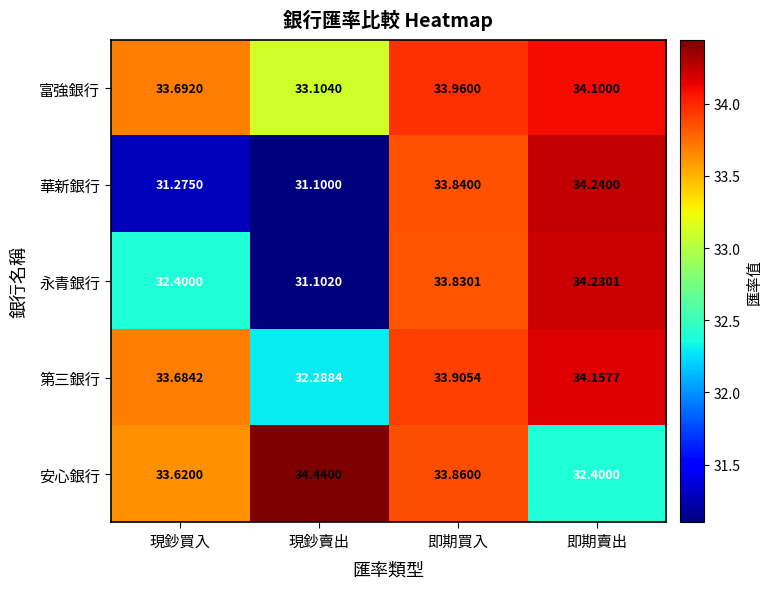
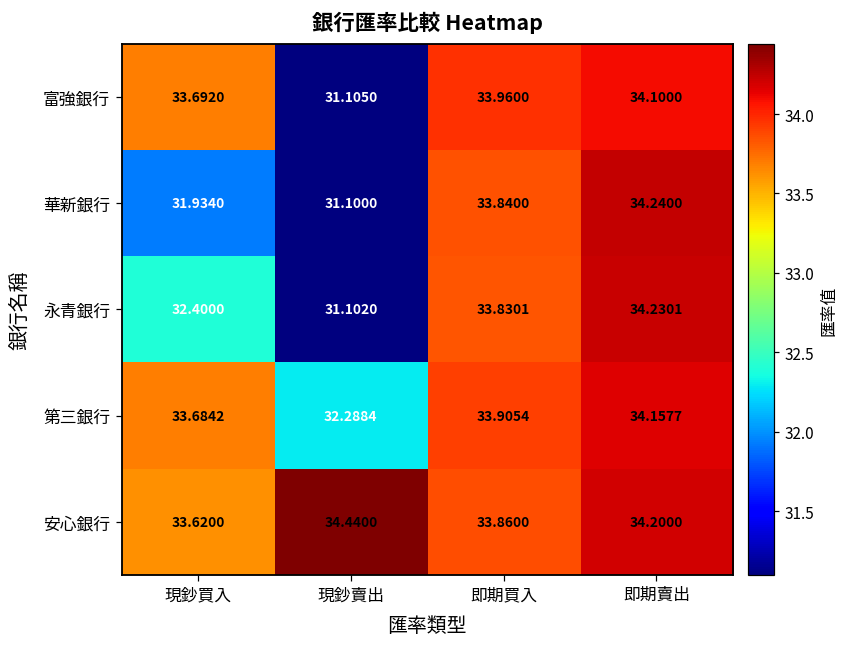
  {
    "富強銀行": {
      "現鈔買入": 33.6920,
-     "現鈔賣出": 33.1040,
+     "現鈔賣出": 31.1050,
      "即期買入": 33.9600,
      "即期賣出": 34.1000
    },
    "華新銀行": {
-     "現鈔買入": 31.2750,
+     "現鈔買入": 31.9340,
      "現鈔賣出": 31.1000,
      "即期買入": 33.8400,
      "即期賣出": 34.2400
    },
    "永青銀行": {
      "現鈔買入": 32.4000,
      "現鈔賣出": 31.1020,
      "即期買入": 33.8301,
      "即期賣出": 34.2301
    },
    "第三銀行": {
      "現鈔買入": 33.6842,
      "現鈔賣出": 32.2884,
      "即期買入": 33.9054,
      "即期賣出": 34.1577
    },
    "安心銀行": {
      "現鈔買入": 33.6200,
      "現鈔賣出": 34.4400,
      "即期買入": 33.8600,
-     "即期賣出": 32.4000
+     "即期賣出": 34.2000
    }
  }
